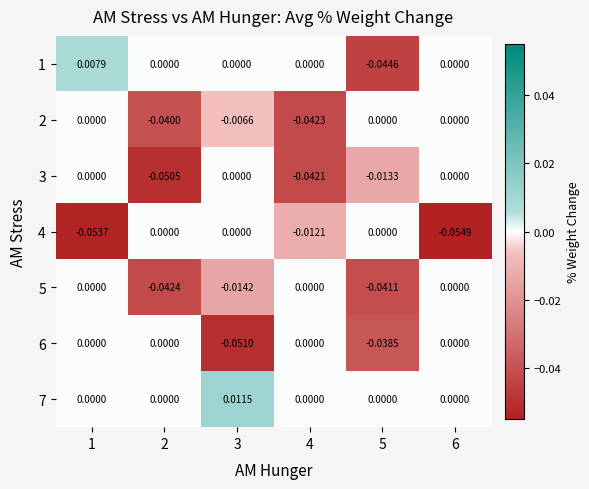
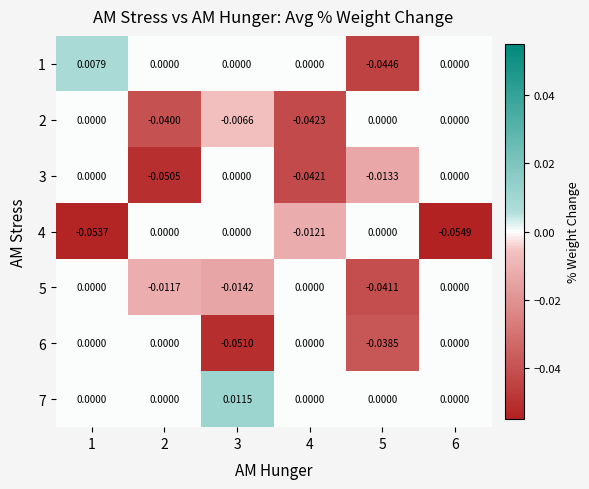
  {
    "1": {
      "1": 0.0079,
      "2": 0.0000,
      "3": 0.0000,
      "4": 0.0000,
      "5": -0.0446,
      "6": 0.0000
    },
    "2": {
      "1": 0.0000,
      "2": -0.0400,
      "3": -0.0066,
      "4": -0.0423,
      "5": 0.0000,
      "6": 0.0000
    },
    "3": {
      "1": 0.0000,
      "2": -0.0505,
      "3": 0.0000,
      "4": -0.0421,
      "5": -0.0133,
      "6": 0.0000
    },
    "4": {
      "1": -0.0537,
      "2": 0.0000,
      "3": 0.0000,
      "4": -0.0121,
      "5": 0.0000,
      "6": -0.0549
    },
    "5": {
      "1": 0.0000,
-     "2": -0.0424,
+     "2": -0.0117,
      "3": -0.0142,
      "4": 0.0000,
      "5": -0.0411,
      "6": 0.0000
    },
    "6": {
      "1": 0.0000,
      "2": 0.0000,
      "3": -0.0510,
      "4": 0.0000,
      "5": -0.0385,
      "6": 0.0000
    },
    "7": {
      "1": 0.0000,
      "2": 0.0000,
      "3": 0.0115,
      "4": 0.0000,
      "5": 0.0000,
      "6": 0.0000
    }
  }
